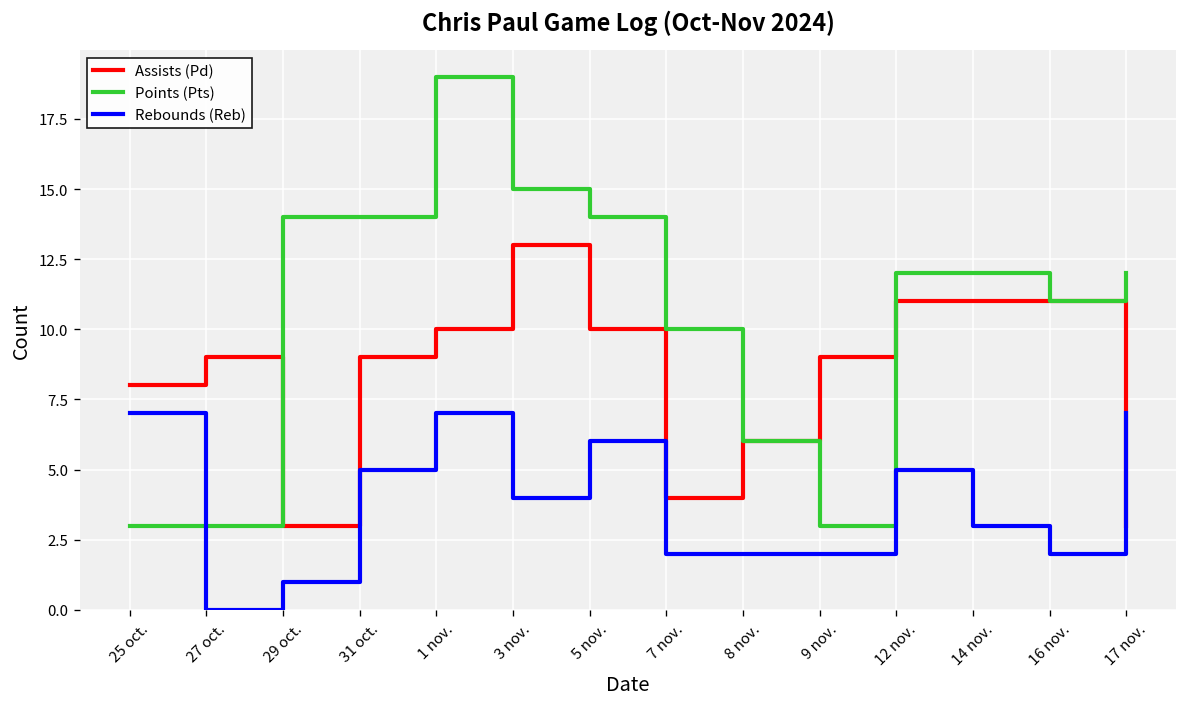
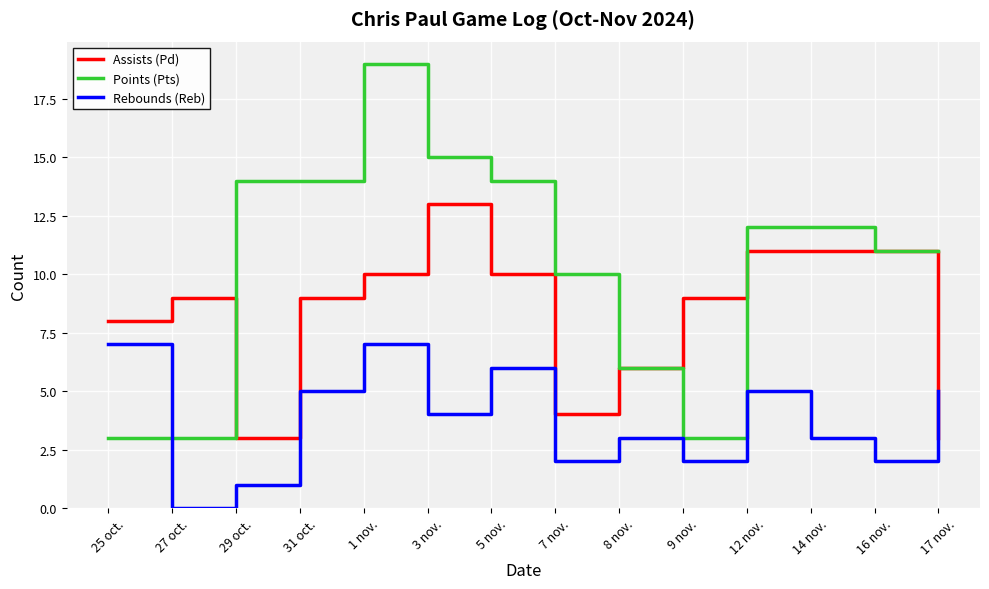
  {
    "Assists (Pd)": {
      "25 oct.": 8,
      "27 oct.": 9,
      "29 oct.": 3,
      "31 oct.": 9,
      "1 nov.": 10,
      "3 nov.": 13,
      "5 nov.": 10,
      "7 nov.": 4,
      "9 nov.": 9,
      "12 nov.": 11,
      "14 nov.": 11,
      "17 nov.": 3
    },
    "Points (Pts)": {
      "25 oct.": 3,
      "27 oct.": 3,
      "29 oct.": 14,
      "31 oct.": 14,
      "1 nov.": 19,
      "3 nov.": 15,
      "5 nov.": 14,
      "7 nov.": 10,
      "9 nov.": 3,
      "12 nov.": 12,
      "14 nov.": 12,
-     "17 nov.": 12
+     "17 nov.": 11
    },
    "Rebounds (Reb)": {
      "25 oct.": 7,
      "27 oct.": 0,
      "29 oct.": 1,
      "31 oct.": 5,
      "1 nov.": 7,
      "3 nov.": 4,
      "5 nov.": 6,
      "7 nov.": 2,
-     "8 nov.": 2,
+     "8 nov.": 3,
      "9 nov.": 2,
      "12 nov.": 5,
      "14 nov.": 3,
      "16 nov.": 2,
-     "17 nov.": 7
+     "17 nov.": 5
    }
  }
